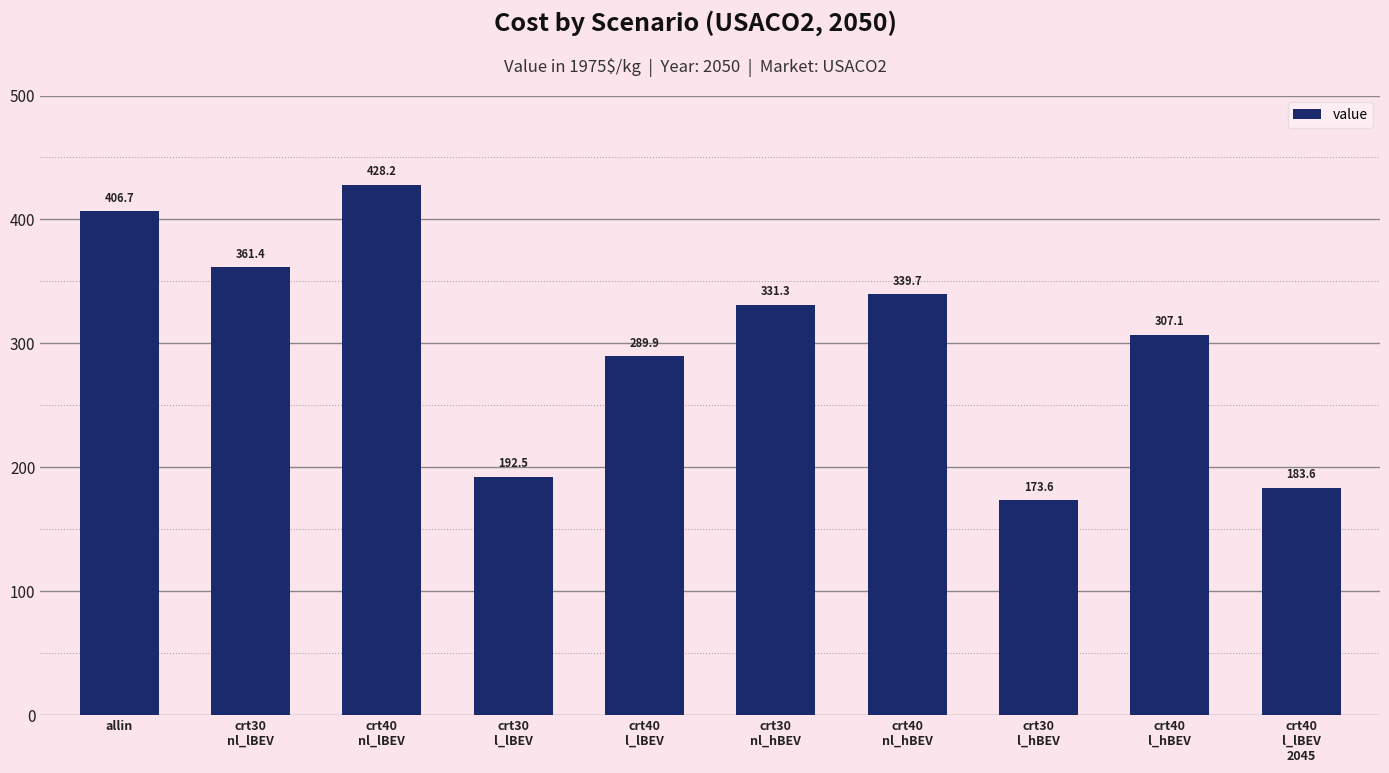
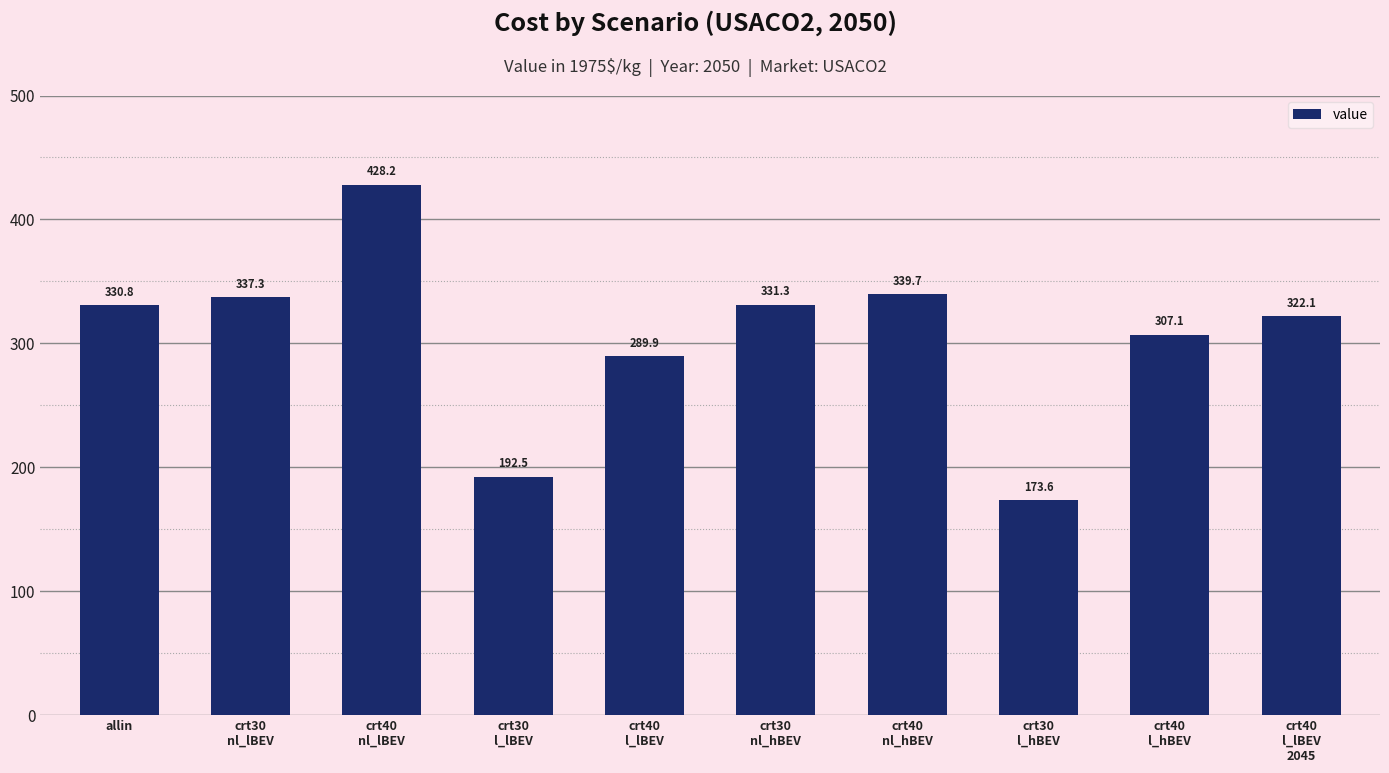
  {
-   "allin": 406.7,
-   "crt30 nl_lBEV": 361.4,
+   "allin": 330.8,
+   "crt30 nl_lBEV": 337.3,
    "crt40 nl_lBEV": 428.2,
    "crt30 l_lBEV": 192.5,
    "crt40 l_lBEV": 289.9,
    "crt30 nl_hBEV": 331.3,
    "crt40 nl_hBEV": 339.7,
    "crt30 l_hBEV": 173.6,
    "crt40 l_hBEV": 307.1,
-   "crt40 l_lBEV 2045": 183.6
+   "crt40 l_lBEV 2045": 322.1
  }
